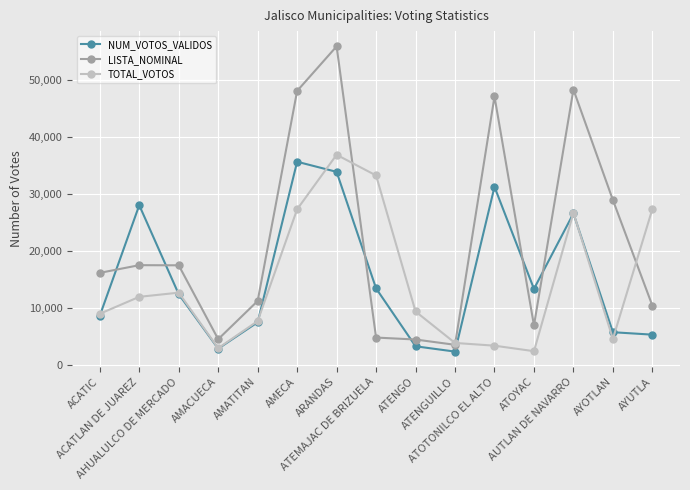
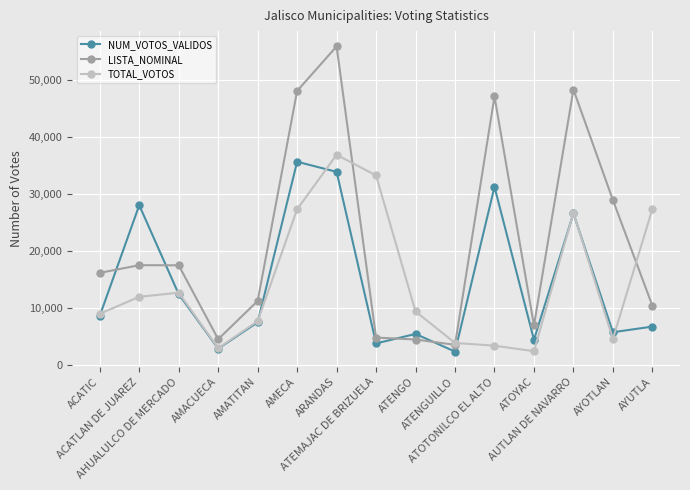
  {
    "NUM_VOTOS_VALIDOS": {
      "ACATLAN DE JUAREZ": "28,000",
      "AMECA": "36,000",
      "ARANDAS": "34,000",
-     "ATEMAJAC DE BRIZUELA": "13,000",
-     "ATENGO": "3,000",
+     "ATEMAJAC DE BRIZUELA": "4,000",
+     "ATENGO": "5,000",
      "ATENGUILLO": "2,000",
      "ATOTONILCO EL ALTO": "31,000",
-     "ATOYAC": "13,000",
+     "ATOYAC": "4,000",
      "AYOTLAN": "6,000",
-     "AYUTLA": "5,000"
+     "AYUTLA": "7,000"
    }
  }
